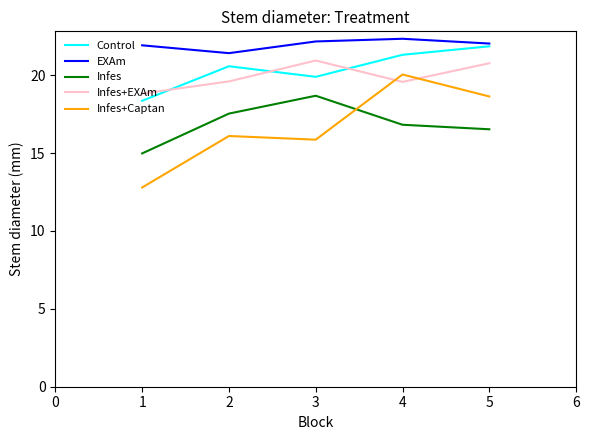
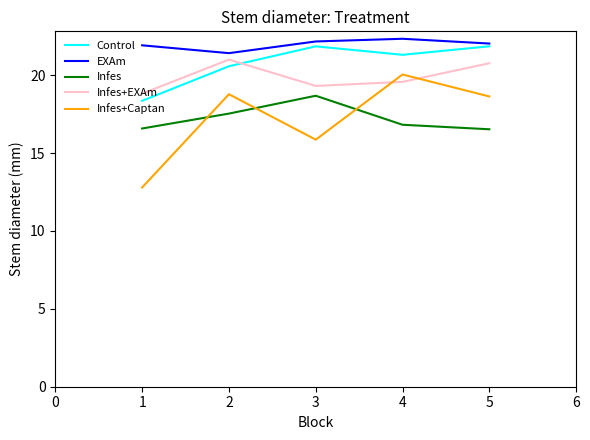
  {
    "Control": {
      "1": 18.4,
      "2": 20.6,
-     "3": 19.9,
+     "3": 21.9,
      "4": 21.3,
      "5": 21.9
    },
    "EXAm": {
      "1": 21.9,
      "2": 21.4,
      "3": 22.2,
      "4": 22.3,
      "5": 22.0
    },
    "Infes": {
-     "1": 15.0,
+     "1": 16.6,
      "2": 17.5,
      "3": 18.7,
      "4": 16.8,
      "5": 16.5
    },
    "Infes+EXAm": {
      "1": 18.8,
-     "2": 19.6,
-     "3": 20.9,
+     "2": 21.0,
+     "3": 19.3,
      "4": 19.6,
      "5": 20.8
    },
    "Infes+Captan": {
      "1": 12.8,
-     "2": 16.1,
+     "2": 18.8,
      "3": 15.9,
      "4": 20.0,
      "5": 18.6
    }
  }
